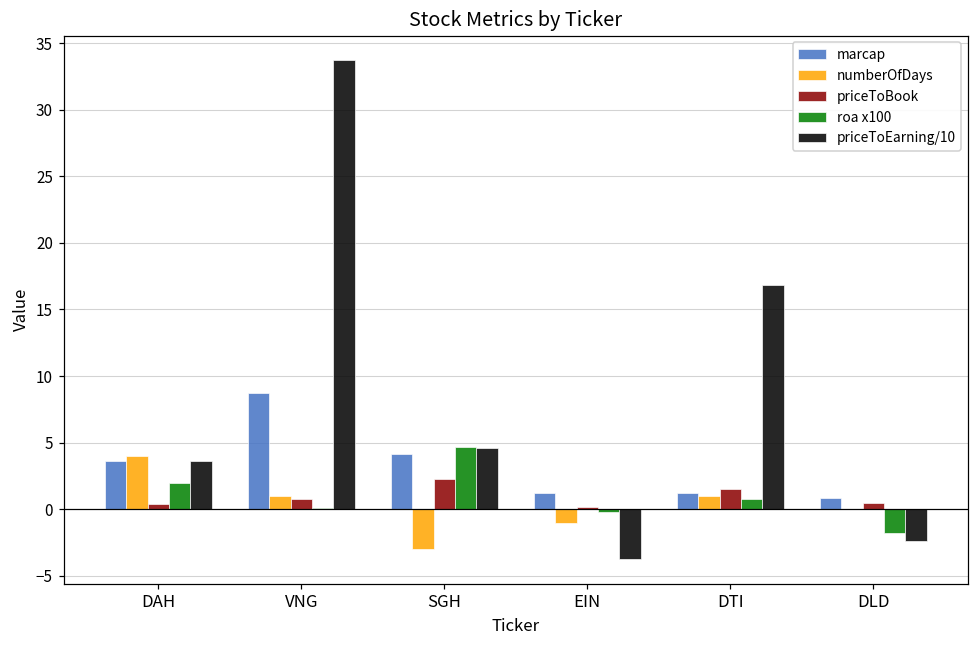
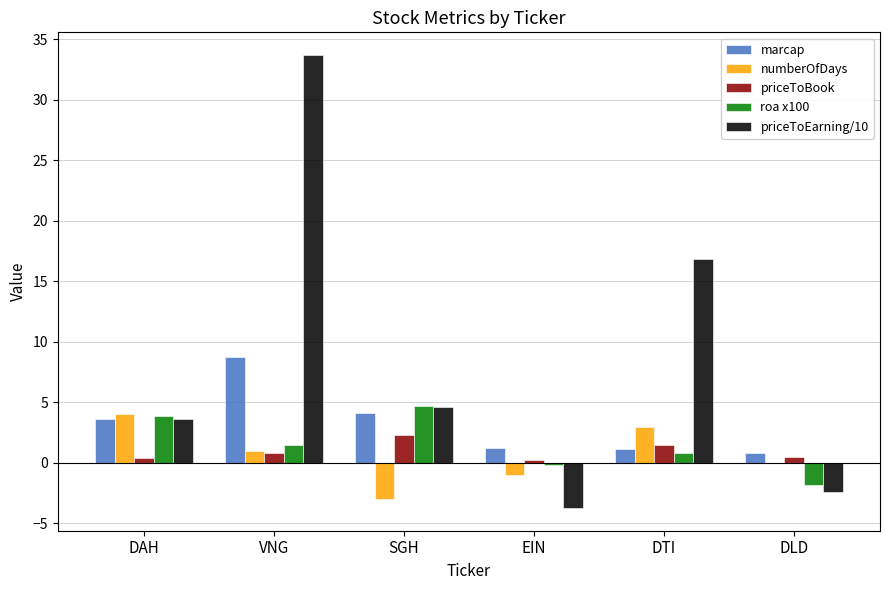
  {
    "marcap": {
      "DAH": 3.7,
      "VNG": 8.8,
      "SGH": 4.1,
      "EIN": 1.2,
      "DTI": 1.2,
      "DLD": 0.8
    },
    "numberOfDays": {
      "DAH": 4,
      "VNG": 1,
      "SGH": -3,
      "EIN": -1,
-     "DTI": 1,
+     "DTI": 3,
      "DLD": 0
    },
    "priceToBook": {
      "DAH": 0.4,
      "VNG": 0.8,
      "SGH": 2.3,
      "DTI": 1.5,
      "DLD": 0.5
    },
    "roa x100": {
-     "DAH": 2.0,
-     "VNG": 0.1,
+     "DAH": 3.9,
+     "VNG": 1.5,
      "SGH": 4.7,
      "DTI": 0.8,
      "DLD": -1.8
    },
    "priceToEarning/10": {
      "DAH": 3.6,
      "VNG": 33.7,
      "SGH": 4.6,
      "EIN": -3.7,
      "DTI": 16.9,
      "DLD": -2.4
    }
  }
